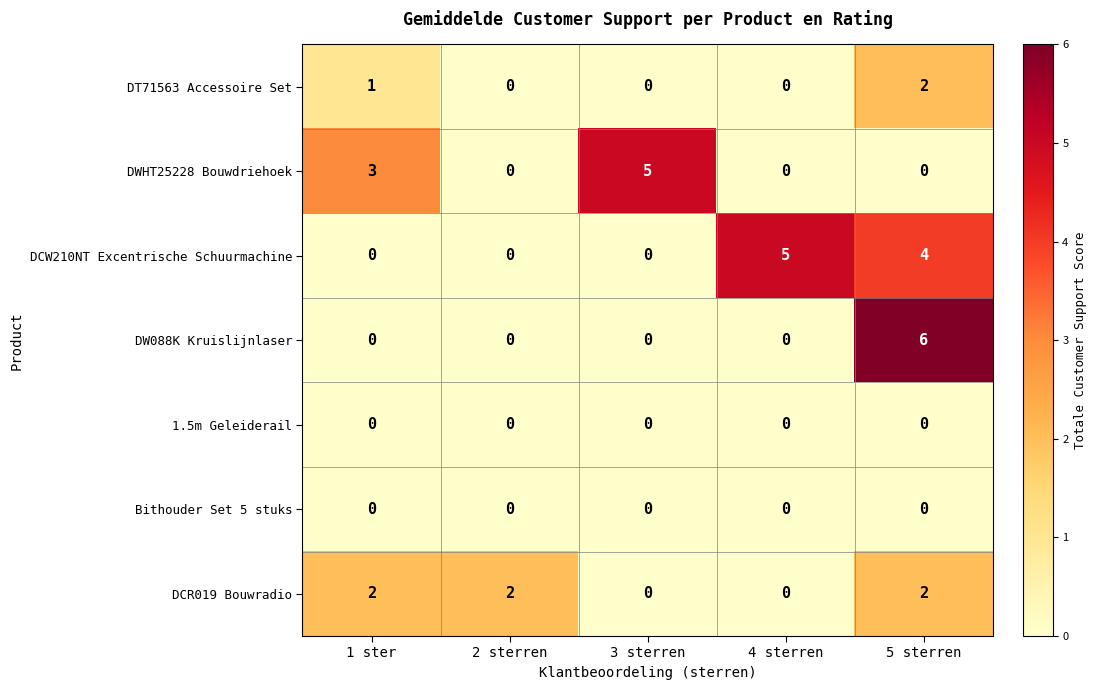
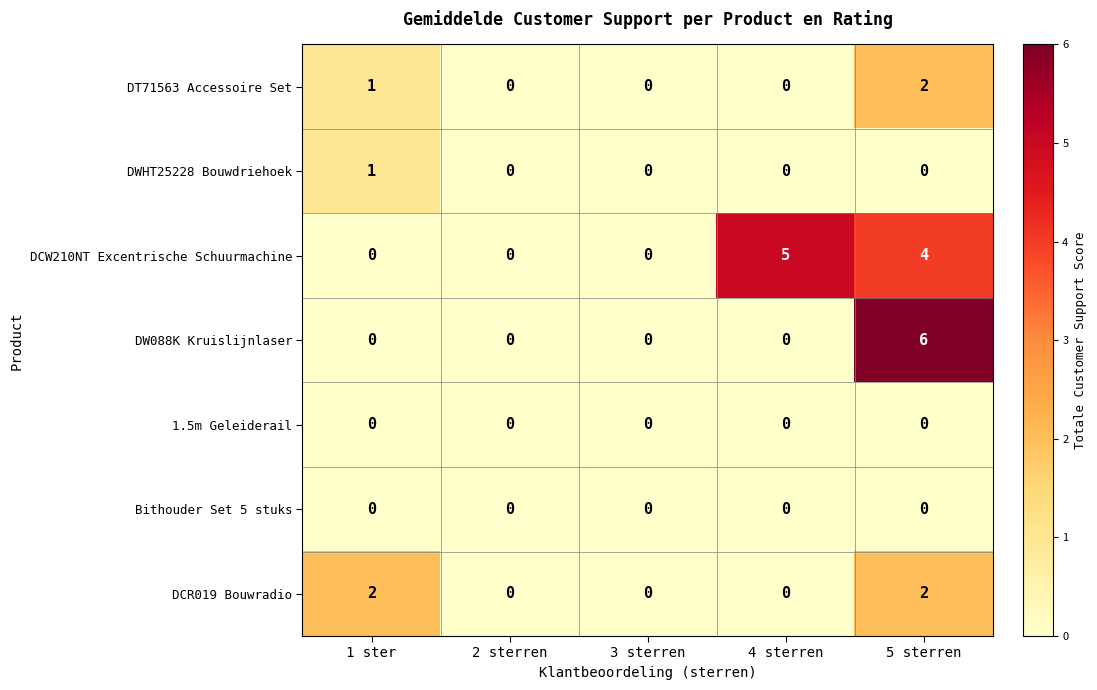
  {
    "DT71563 Accessoire Set": {
      "1 ster": 1,
      "2 sterren": 0,
      "3 sterren": 0,
      "4 sterren": 0,
      "5 sterren": 2
    },
    "DWHT25228 Bouwdriehoek": {
-     "1 ster": 3,
+     "1 ster": 1,
      "2 sterren": 0,
-     "3 sterren": 5,
+     "3 sterren": 0,
      "4 sterren": 0,
      "5 sterren": 0
    },
    "DCW210NT Excentrische Schuurmachine": {
      "1 ster": 0,
      "2 sterren": 0,
      "3 sterren": 0,
      "4 sterren": 5,
      "5 sterren": 4
    },
    "DW088K Kruislijnlaser": {
      "1 ster": 0,
      "2 sterren": 0,
      "3 sterren": 0,
      "4 sterren": 0,
      "5 sterren": 6
    },
    "1.5m Geleiderail": {
      "1 ster": 0,
      "2 sterren": 0,
      "3 sterren": 0,
      "4 sterren": 0,
      "5 sterren": 0
    },
    "Bithouder Set 5 stuks": {
      "1 ster": 0,
      "2 sterren": 0,
      "3 sterren": 0,
      "4 sterren": 0,
      "5 sterren": 0
    },
    "DCR019 Bouwradio": {
      "1 ster": 2,
-     "2 sterren": 2,
+     "2 sterren": 0,
      "3 sterren": 0,
      "4 sterren": 0,
      "5 sterren": 2
    }
  }
